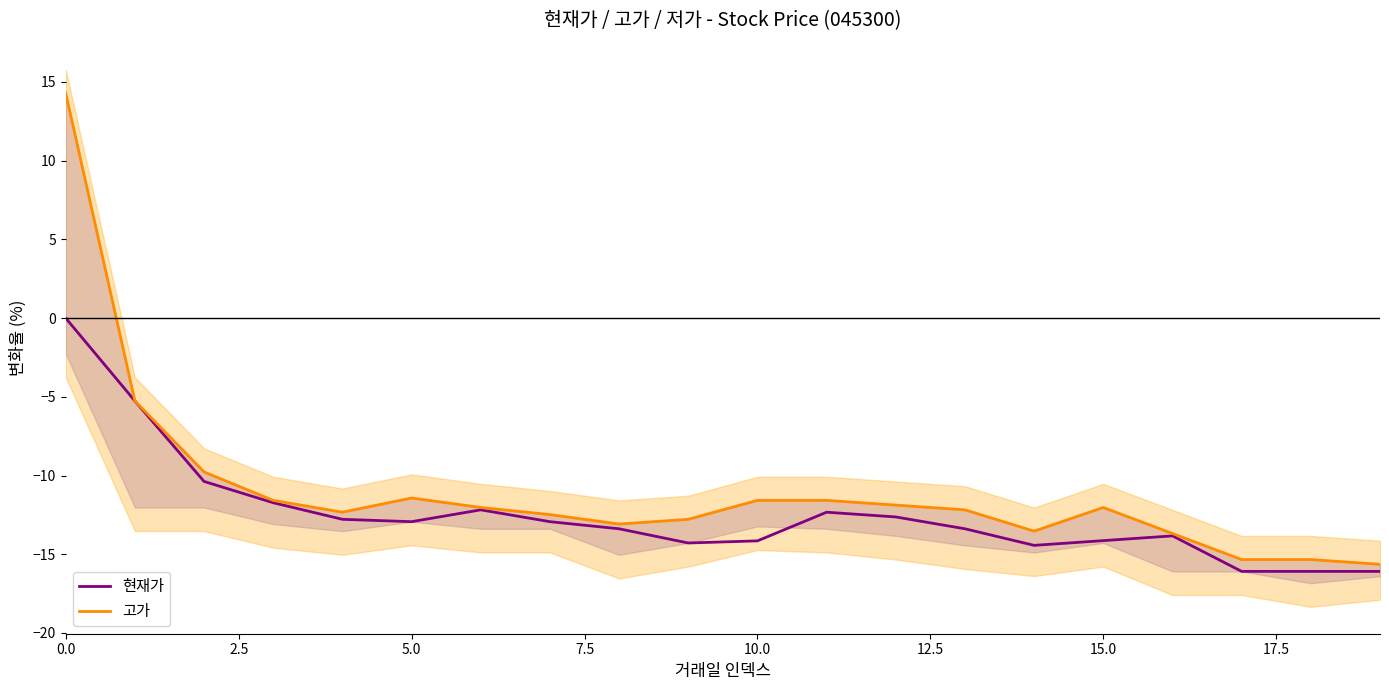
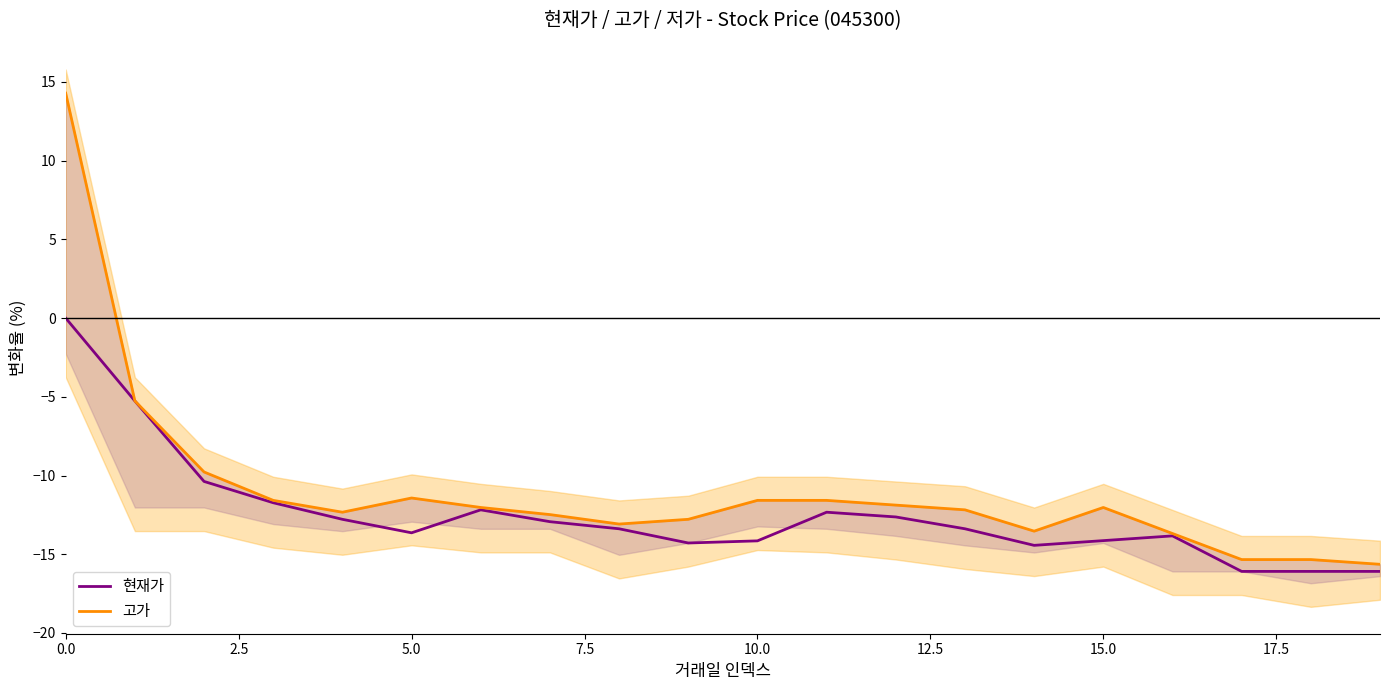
  {
    "현재가": {
      "0.0": 0.0,
-     "5.0": -12.9,
+     "5.0": -13.6,
      "10.0": -14.2,
      "15.0": -14.1
    }
  }
